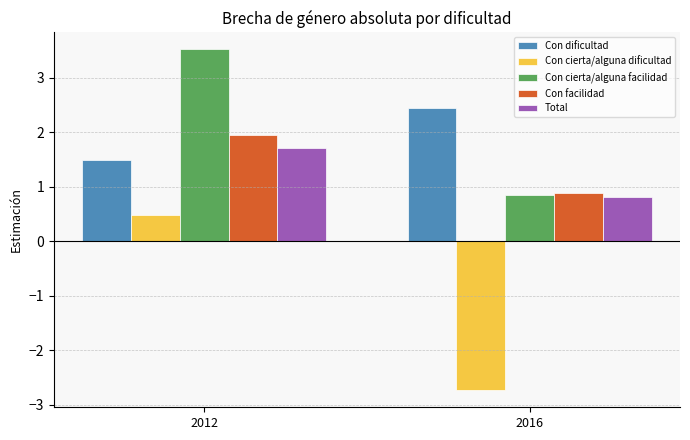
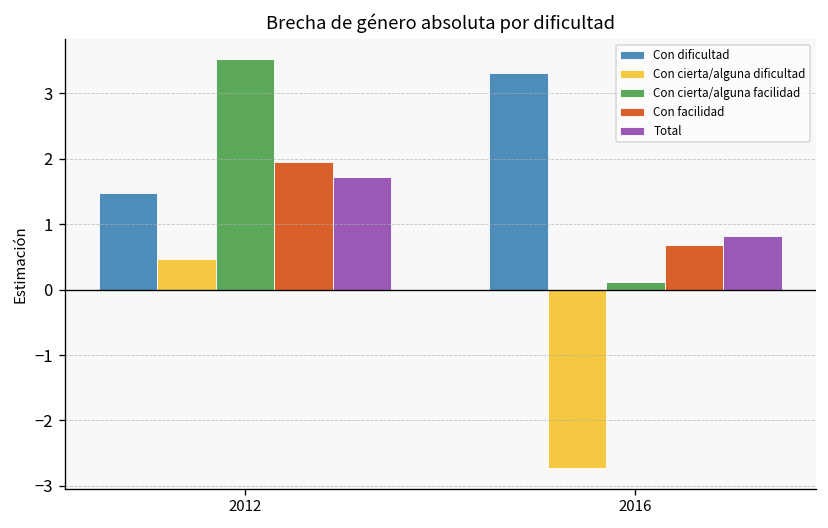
  {
    "Con dificultad": {
      "2012": 1.5,
-     "2016": 2.4
+     "2016": 3.3
    },
    "Con cierta/alguna dificultad": {
      "2012": 0.5,
      "2016": -2.7
    },
    "Con cierta/alguna facilidad": {
      "2012": 3.5,
-     "2016": 0.8
+     "2016": 0.1
    },
    "Con facilidad": {
      "2012": 2.0,
-     "2016": 0.9
+     "2016": 0.7
    },
    "Total": {
      "2012": 1.7,
      "2016": 0.8
    }
  }
